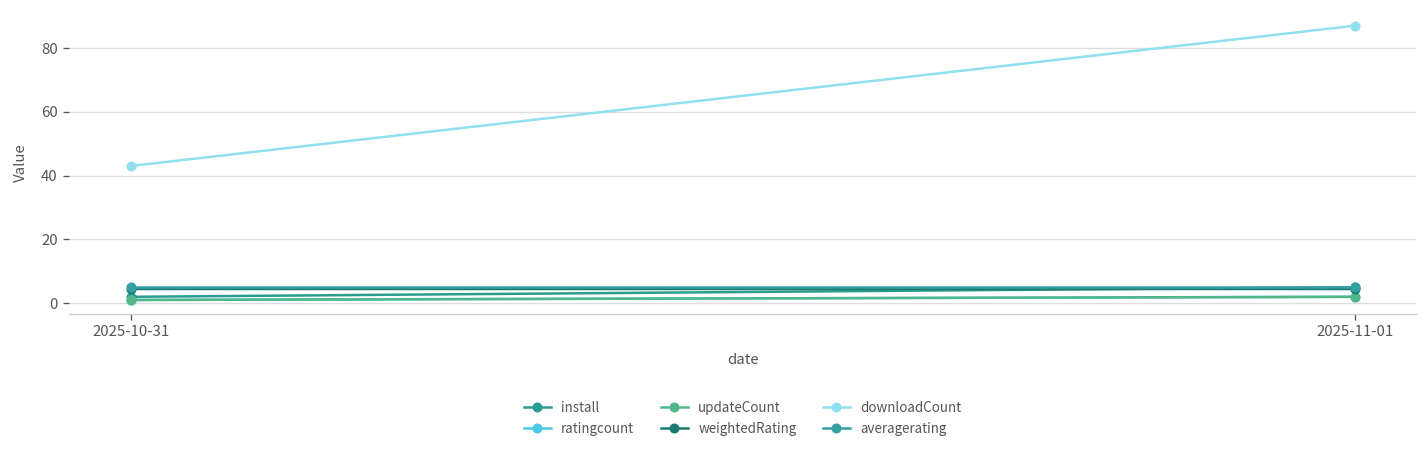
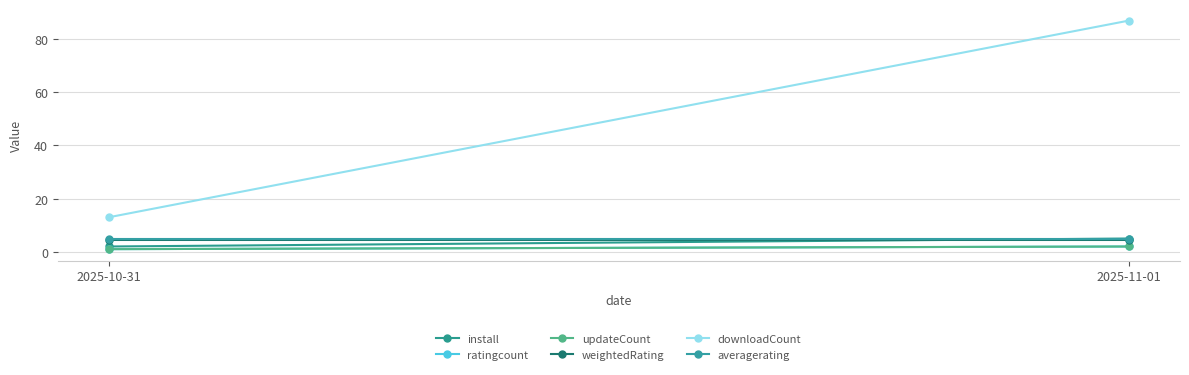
  {
    "downloadCount": {
-     "2025-10-31": 43,
+     "2025-10-31": 13,
      "2025-11-01": 87
    }
  }
